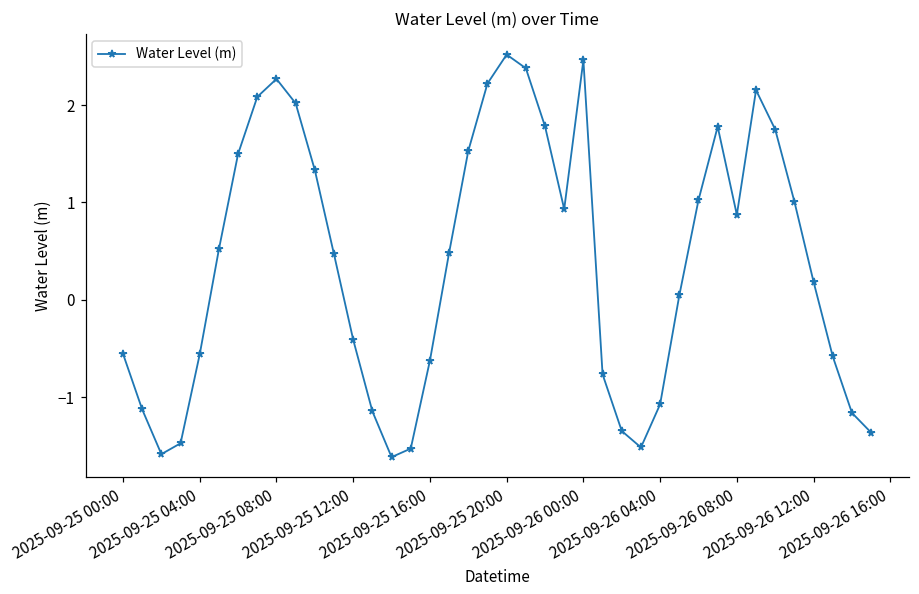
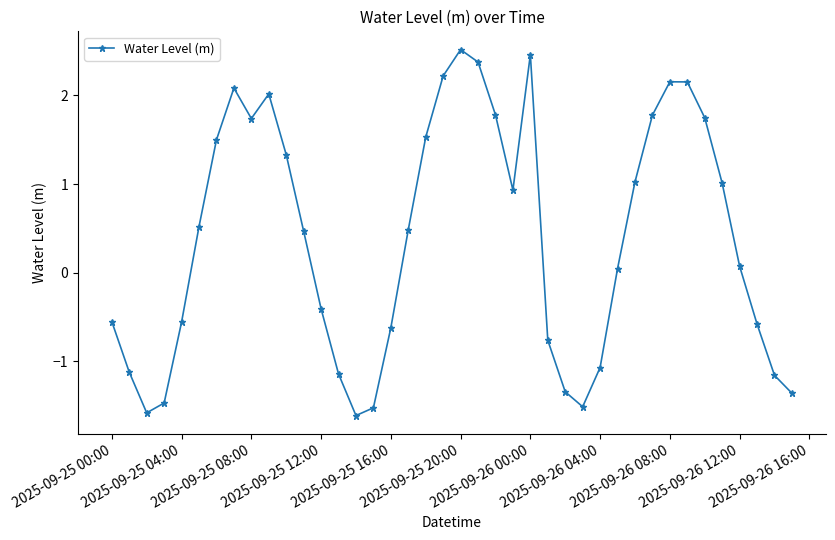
  {
    "2025-09-25 00:00": -0.6,
    "2025-09-25 04:00": -0.6,
-   "2025-09-25 08:00": 2.3,
+   "2025-09-25 08:00": 1.7,
    "2025-09-25 12:00": -0.4,
    "2025-09-25 16:00": -0.6,
    "2025-09-25 20:00": 2.5,
    "2025-09-26 00:00": 2.5,
    "2025-09-26 04:00": -1.1,
-   "2025-09-26 08:00": 0.9,
-   "2025-09-26 12:00": 0.2
+   "2025-09-26 08:00": 2.2,
+   "2025-09-26 12:00": 0.1
  }
